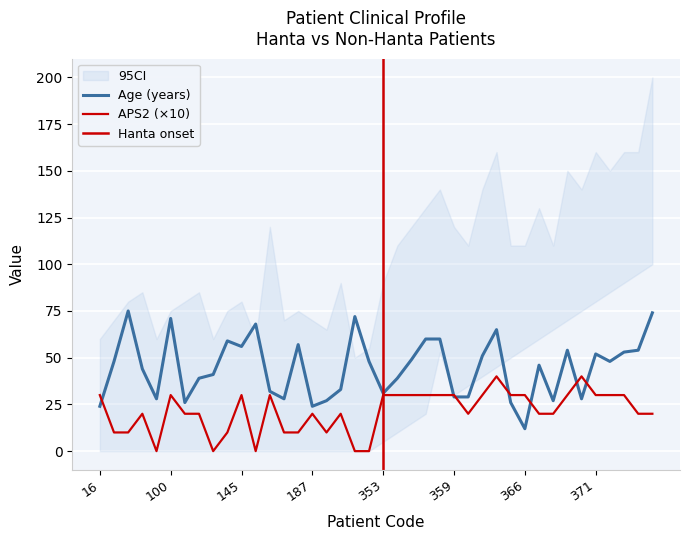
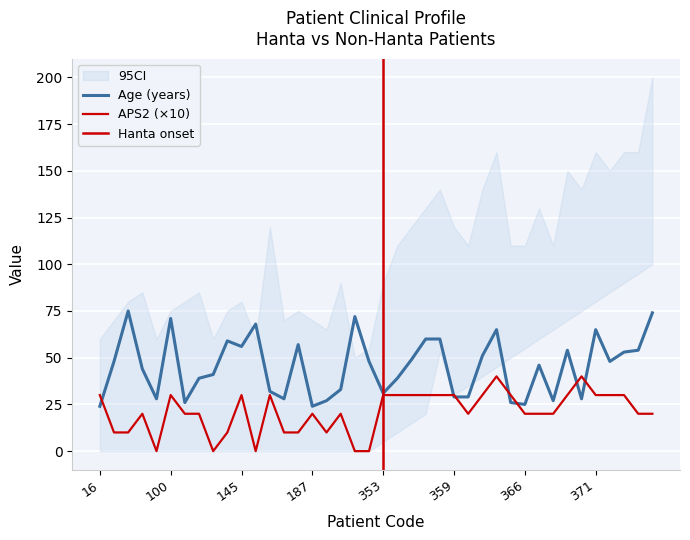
  {
    "Age (years)": {
      "100": 71,
      "145": 56,
      "187": 24,
-     "366": 12,
-     "371": 52
+     "366": 25,
+     "371": 65
    },
    "APS2 (×10)": {
      "100": 30,
      "145": 30,
      "187": 20,
-     "366": 30,
+     "366": 20,
      "371": 30
    }
  }
